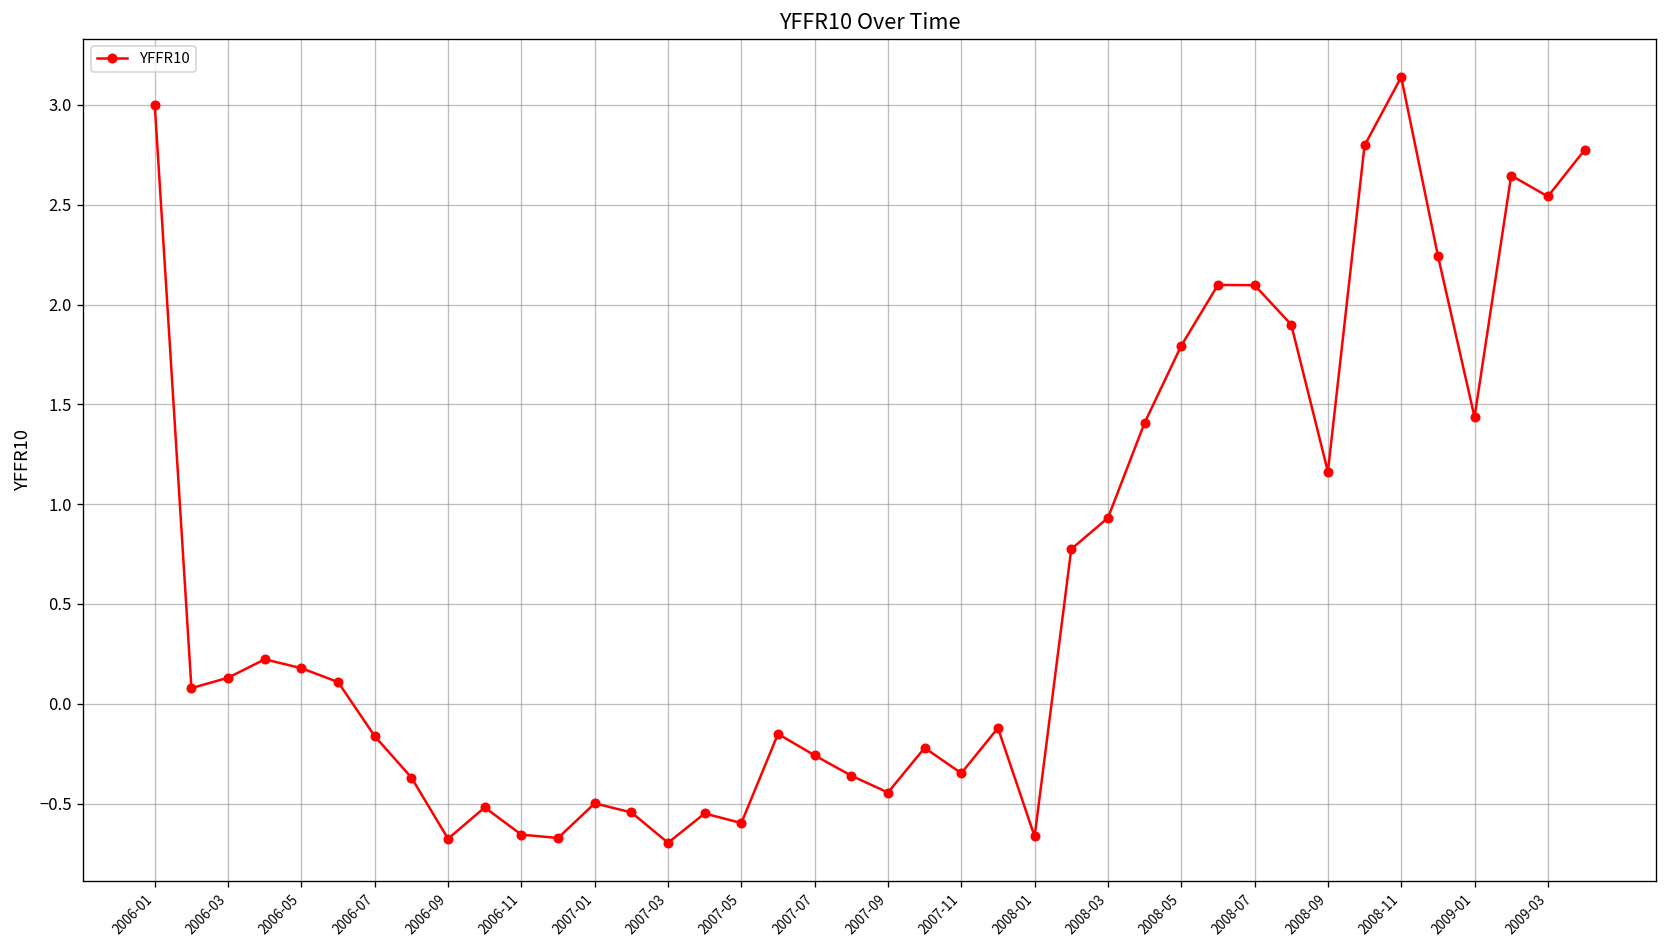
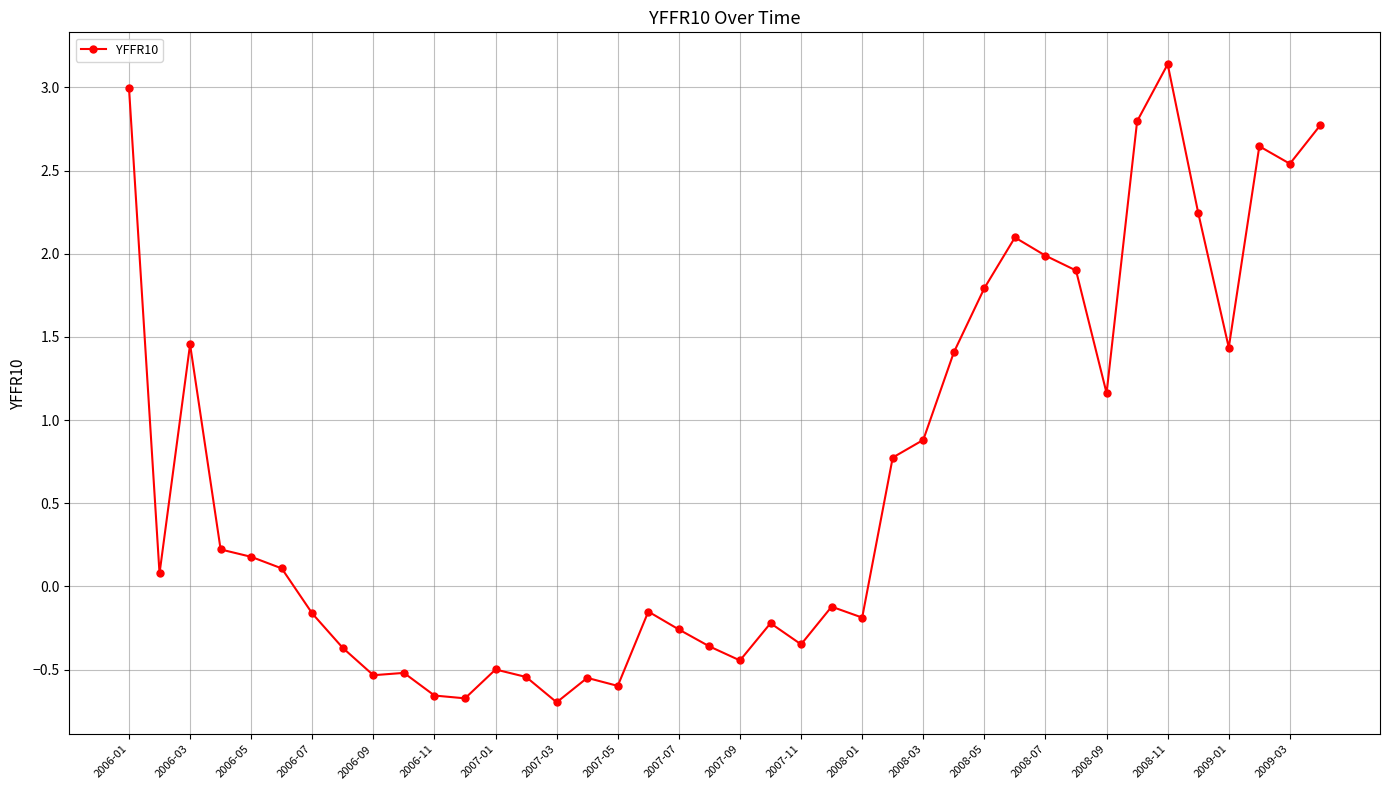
  {
    "2006-01": 3.00,
-   "2006-03": 0.13,
+   "2006-03": 1.46,
    "2006-05": 0.18,
    "2006-07": -0.16,
-   "2006-09": -0.68,
+   "2006-09": -0.53,
    "2006-11": -0.66,
    "2007-01": -0.50,
    "2007-03": -0.70,
    "2007-05": -0.60,
    "2007-07": -0.26,
    "2007-09": -0.44,
    "2007-11": -0.35,
-   "2008-01": -0.66,
-   "2008-03": 0.93,
+   "2008-01": -0.19,
+   "2008-03": 0.88,
    "2008-05": 1.79,
-   "2008-07": 2.10,
+   "2008-07": 1.99,
    "2008-09": 1.16,
    "2008-11": 3.14,
    "2009-01": 1.44,
    "2009-03": 2.54
  }
